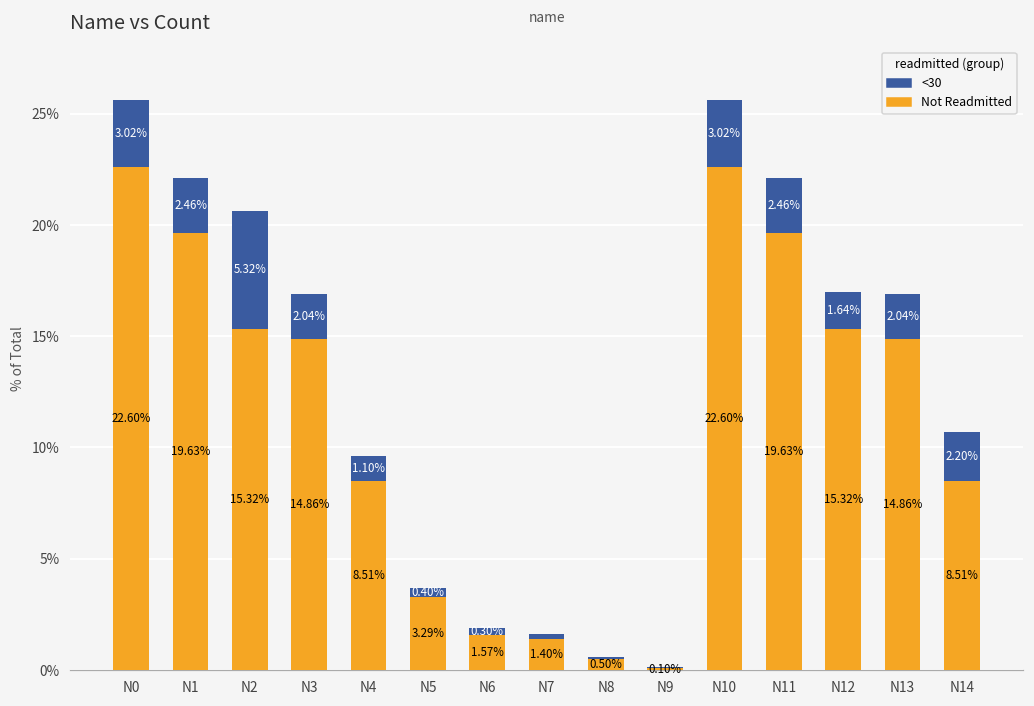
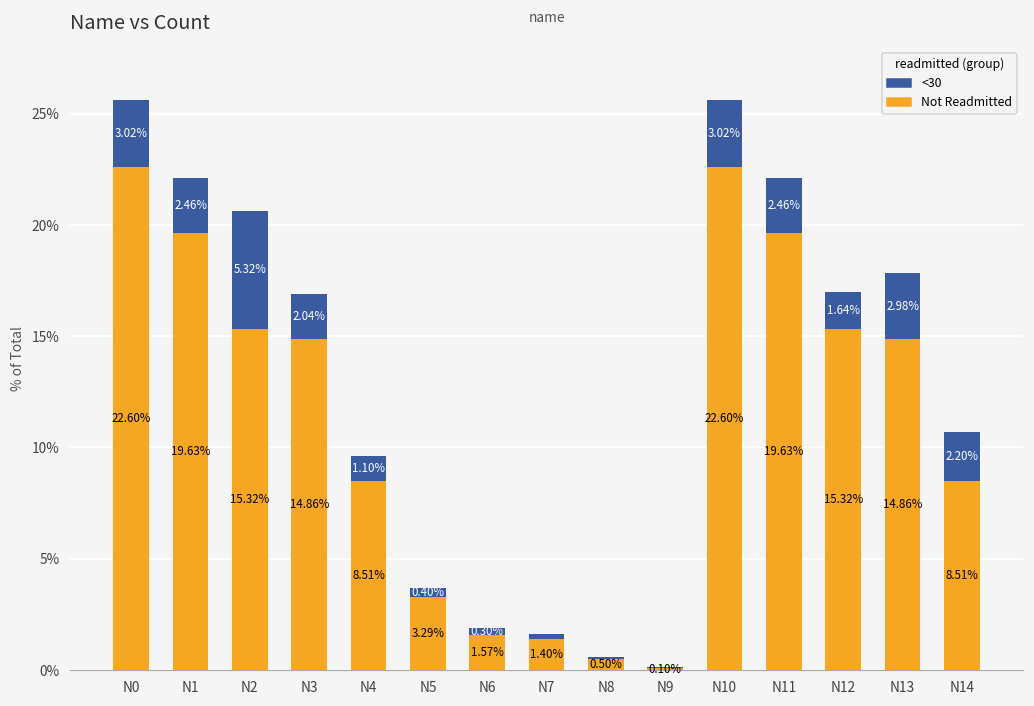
  {
    "Not Readmitted": {
      "N0": "22.60%",
      "N1": "19.63%",
      "N2": "15.32%",
      "N3": "14.86%",
      "N4": "8.51%",
      "N5": "3.29%",
      "N6": "1.57%",
      "N7": "1.40%",
      "N8": "0.50%",
      "N9": "0.10%",
      "N10": "22.60%",
      "N11": "19.63%",
      "N12": "15.32%",
      "N13": "14.86%",
      "N14": "8.51%"
    },
    "<30": {
      "N0": "3.02%",
      "N1": "2.46%",
      "N2": "5.32%",
      "N3": "2.04%",
      "N4": "1.10%",
      "N5": "0.40%",
      "N6": "0.30%",
      "N10": "3.02%",
      "N11": "2.46%",
      "N12": "1.64%",
-     "N13": "2.04%",
+     "N13": "2.98%",
      "N14": "2.20%"
    }
  }
